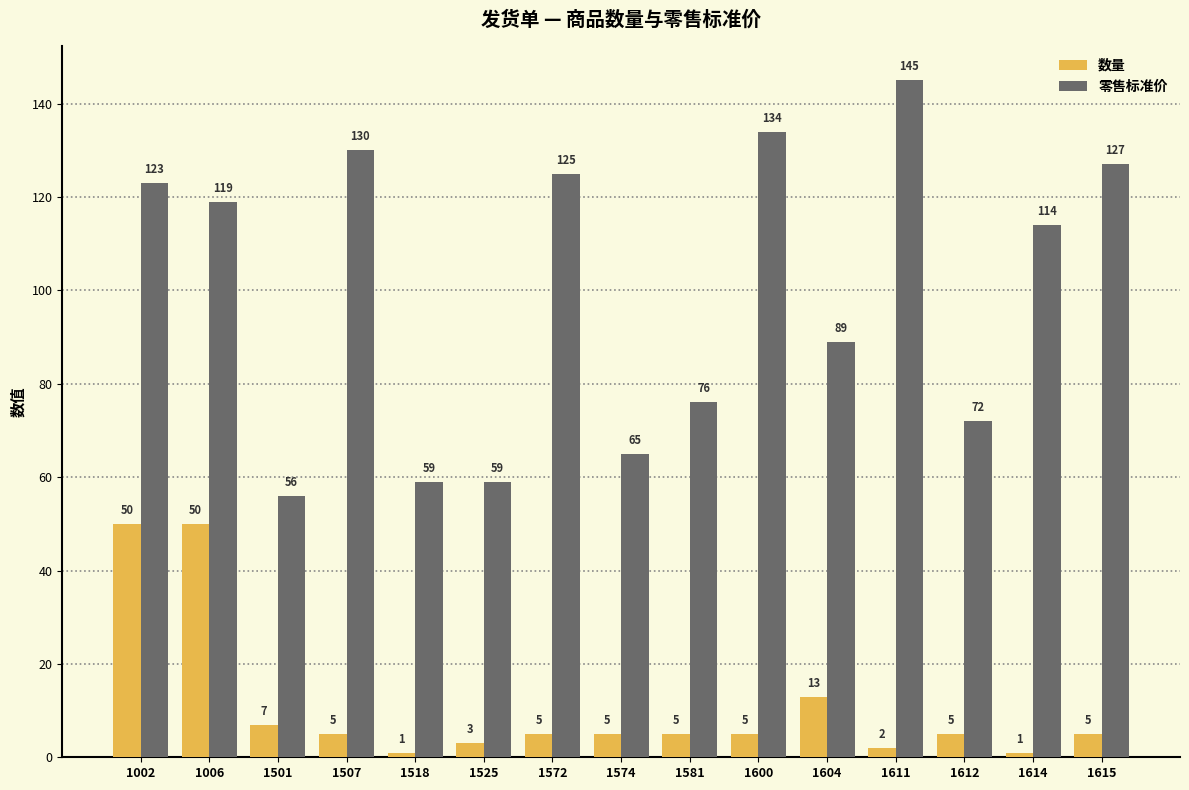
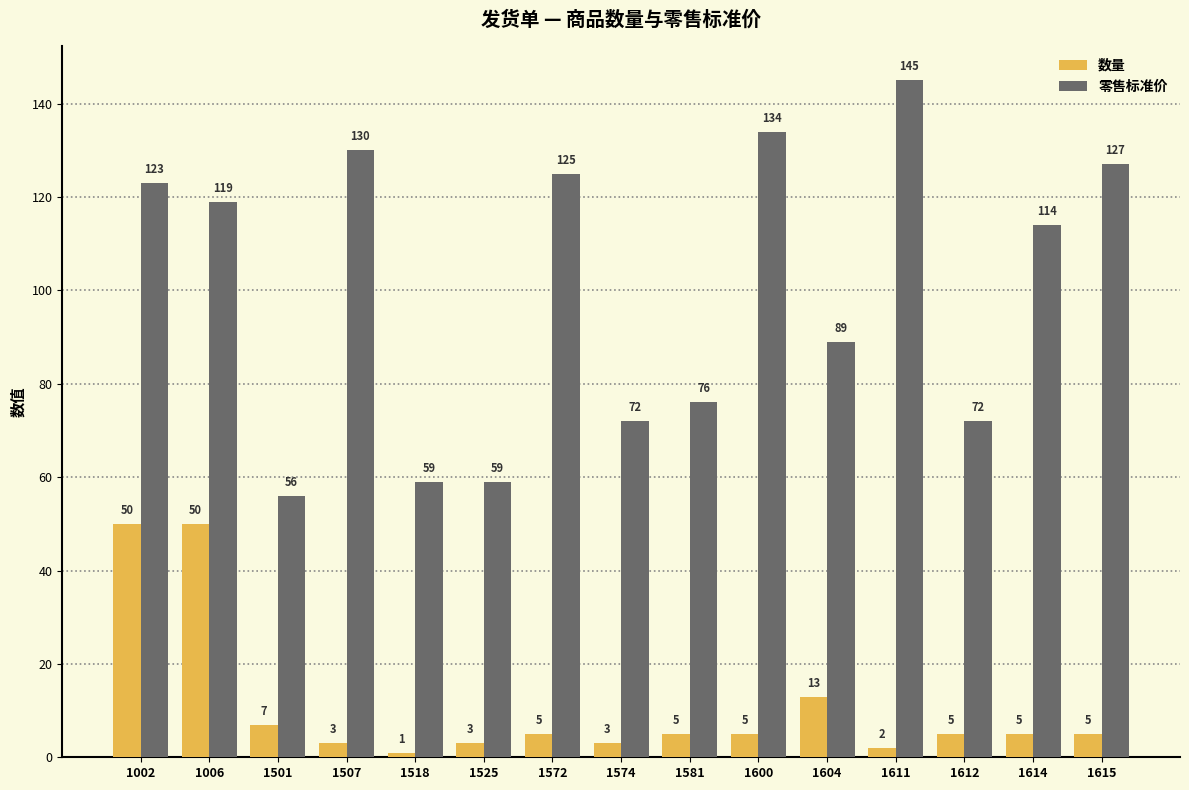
  {
    "数量": {
      "1002": 50,
      "1006": 50,
      "1501": 7,
-     "1507": 5,
+     "1507": 3,
      "1518": 1,
      "1525": 3,
      "1572": 5,
-     "1574": 5,
+     "1574": 3,
      "1581": 5,
      "1600": 5,
      "1604": 13,
      "1611": 2,
      "1612": 5,
-     "1614": 1,
+     "1614": 5,
      "1615": 5
    },
    "零售标准价": {
      "1002": 123,
      "1006": 119,
      "1501": 56,
      "1507": 130,
      "1518": 59,
      "1525": 59,
      "1572": 125,
-     "1574": 65,
+     "1574": 72,
      "1581": 76,
      "1600": 134,
      "1604": 89,
      "1611": 145,
      "1612": 72,
      "1614": 114,
      "1615": 127
    }
  }
